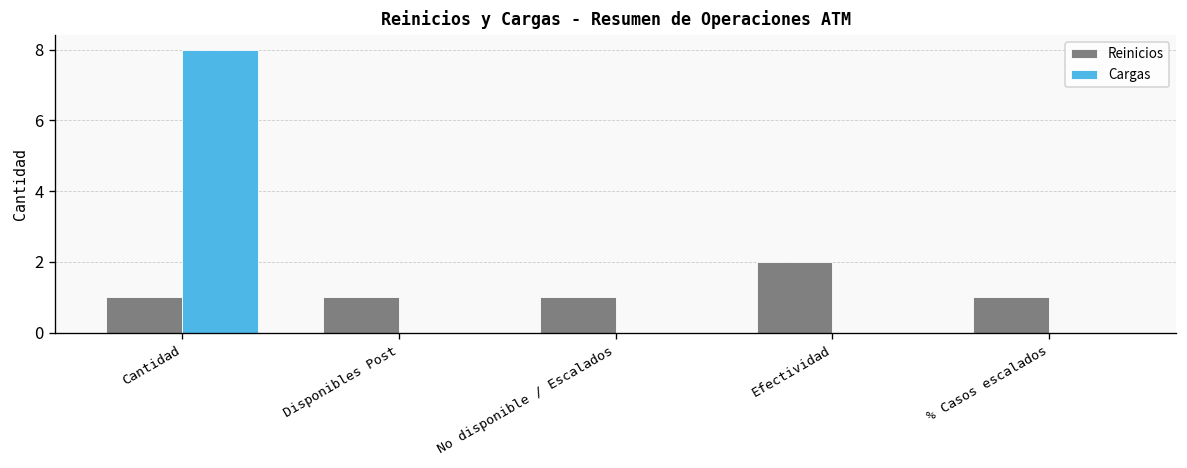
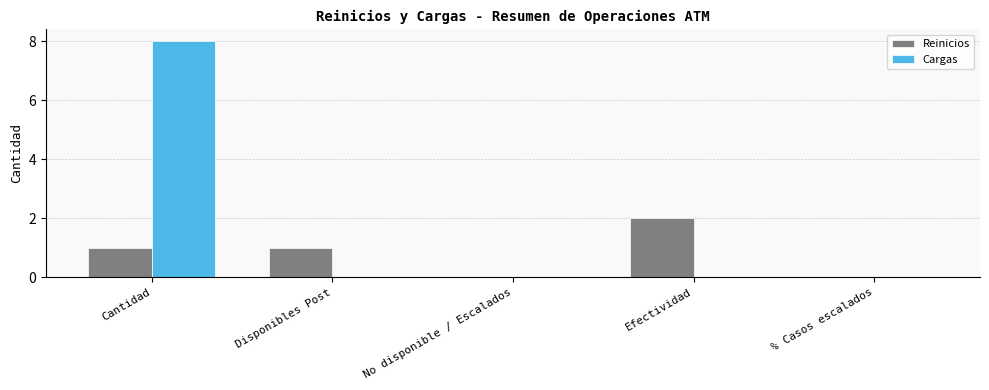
  {
    "Reinicios": {
      "Cantidad": 1,
      "Disponibles Post": 1,
-     "No disponible / Escalados": 1,
+     "No disponible / Escalados": 0,
      "Efectividad": 2,
-     "% Casos escalados": 1
+     "% Casos escalados": 0
    },
    "Cargas": {
      "Cantidad": 8,
      "Disponibles Post": 0,
      "No disponible / Escalados": 0,
      "Efectividad": 0,
      "% Casos escalados": 0
    }
  }
